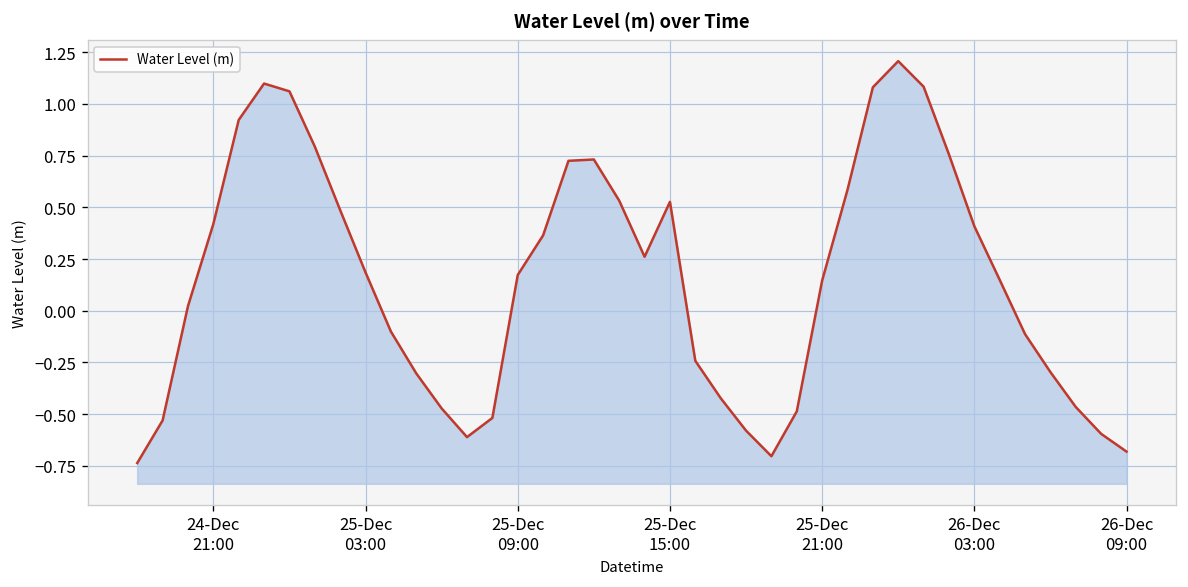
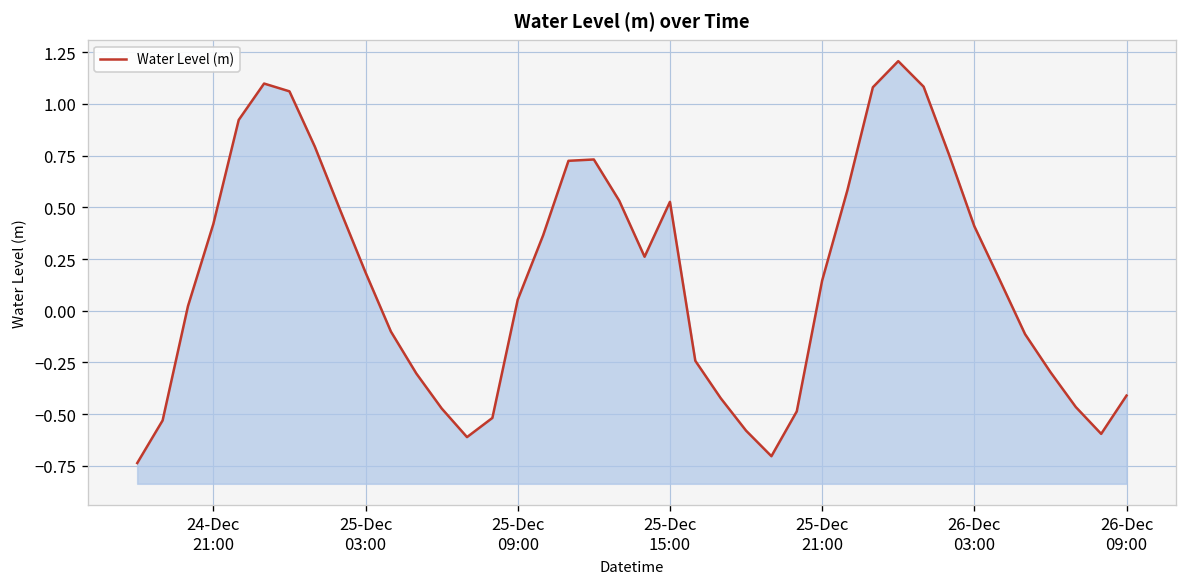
  {
    "24-Dec 21:00": 0.42,
    "25-Dec 03:00": 0.19,
-   "25-Dec 09:00": 0.17,
+   "25-Dec 09:00": 0.05,
    "25-Dec 15:00": 0.53,
    "25-Dec 21:00": 0.15,
    "26-Dec 03:00": 0.41,
-   "26-Dec 09:00": -0.68
+   "26-Dec 09:00": -0.41
  }
